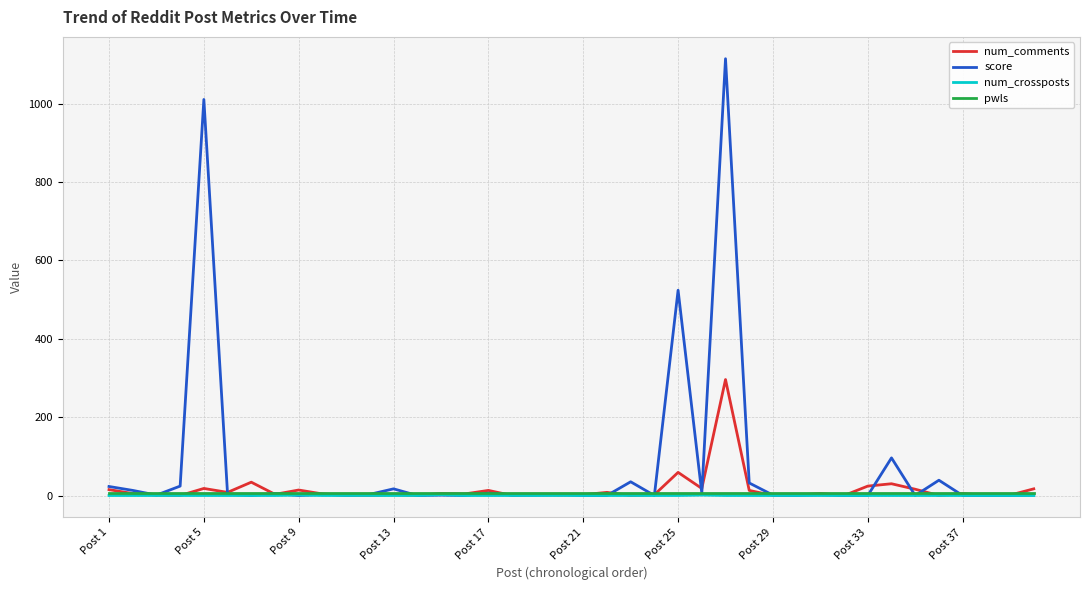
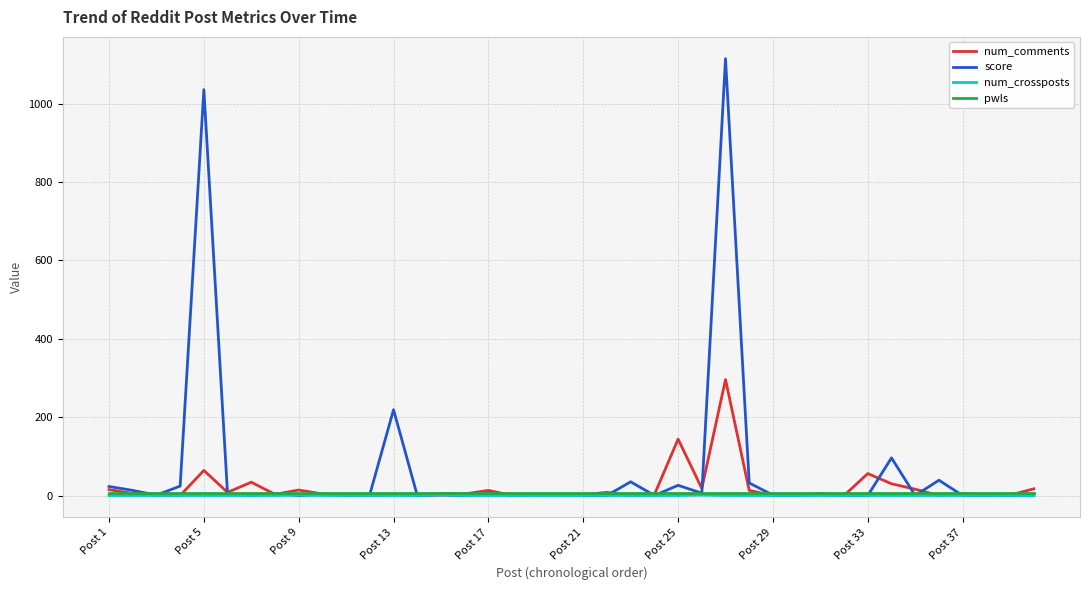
  {
    "num_comments": {
      "Post 1": 20,
-     "Post 5": 20,
+     "Post 5": 60,
      "Post 9": 10,
      "Post 17": 10,
-     "Post 25": 60,
-     "Post 33": 20
+     "Post 25": 140,
+     "Post 33": 60
    },
    "score": {
      "Post 1": 20,
-     "Post 5": 1010,
-     "Post 13": 20,
-     "Post 25": 520
+     "Post 5": 1040,
+     "Post 13": 220,
+     "Post 25": 30
    }
  }
